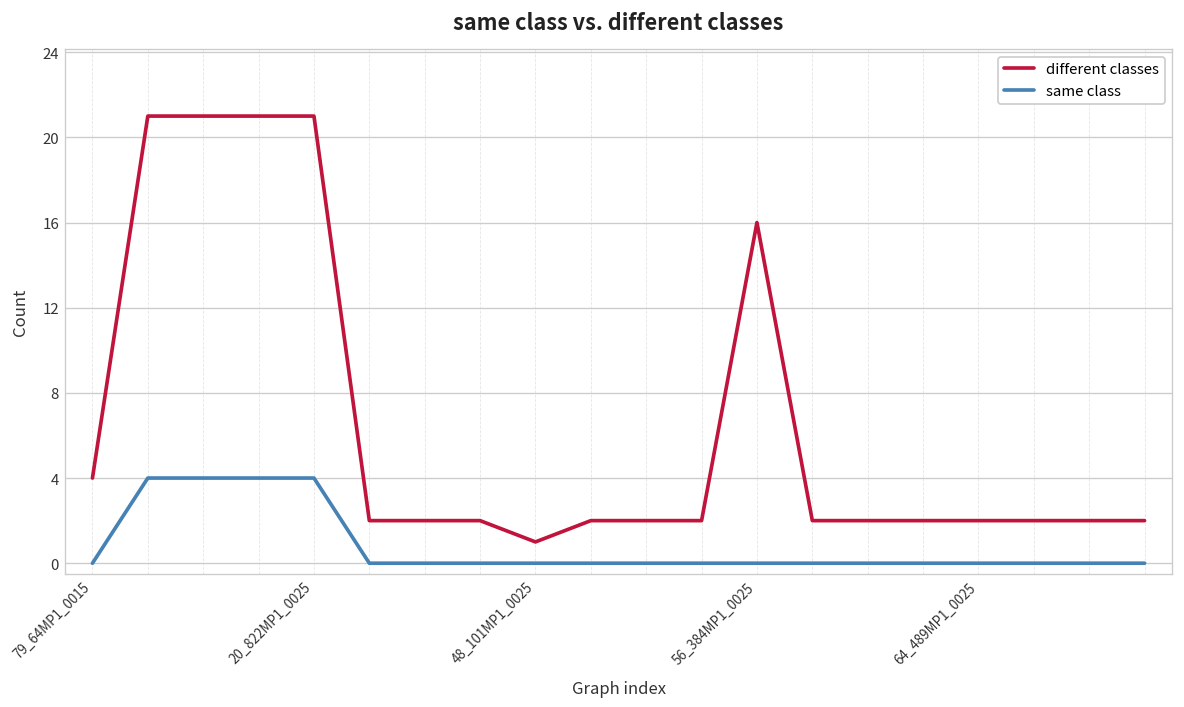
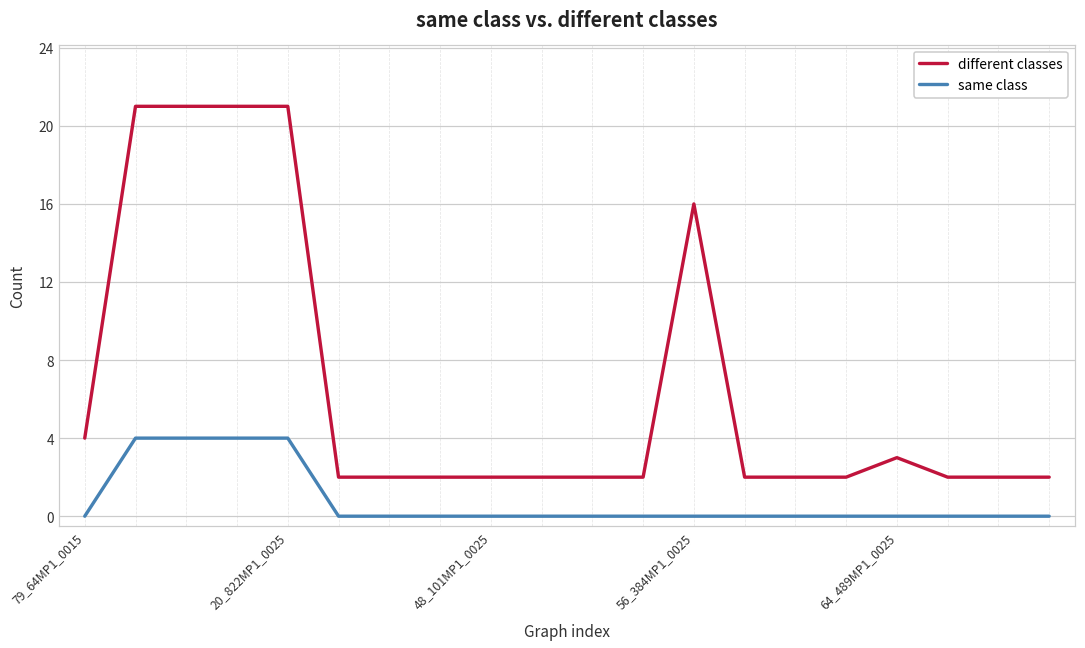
  {
    "different classes": {
      "79_64MP1_0015": 4,
      "20_822MP1_0025": 21,
-     "48_101MP1_0025": 1,
+     "48_101MP1_0025": 2,
      "56_384MP1_0025": 16,
-     "64_489MP1_0025": 2
+     "64_489MP1_0025": 3
    },
    "same class": {
      "79_64MP1_0015": 0,
      "20_822MP1_0025": 4,
      "48_101MP1_0025": 0,
      "56_384MP1_0025": 0,
      "64_489MP1_0025": 0
    }
  }
